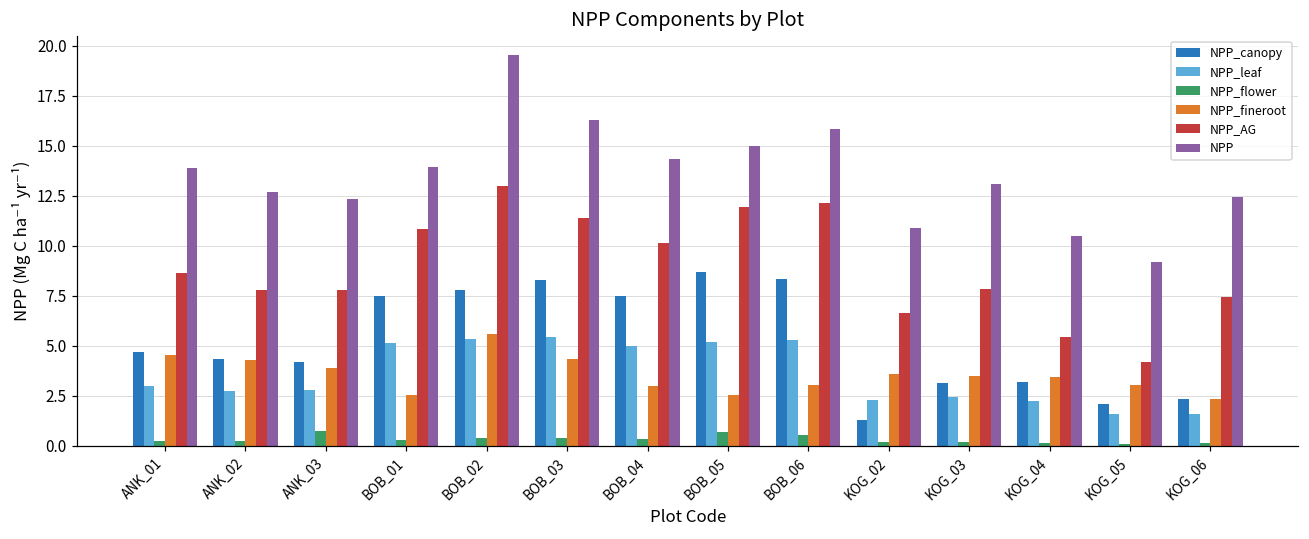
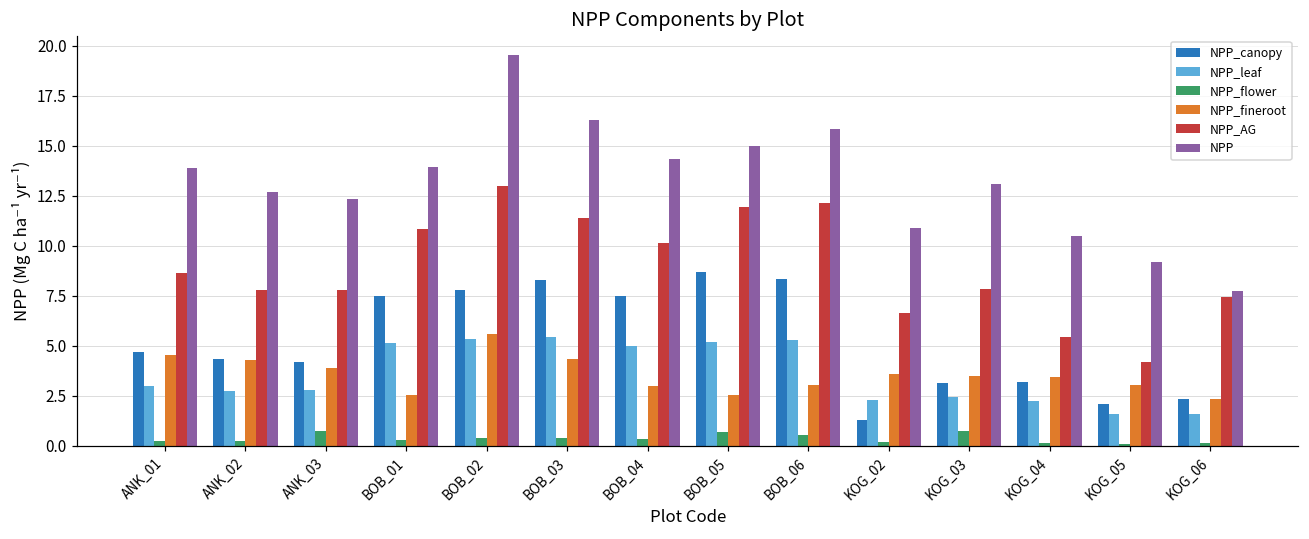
  {
    "NPP_canopy": {
      "ANK_01": 4.7,
      "ANK_02": 4.4,
      "ANK_03": 4.2,
      "BOB_01": 7.5,
      "BOB_02": 7.8,
      "BOB_03": 8.3,
      "BOB_04": 7.5,
      "BOB_05": 8.7,
      "BOB_06": 8.3,
      "KOG_02": 1.3,
      "KOG_03": 3.2,
      "KOG_04": 3.2,
      "KOG_05": 2.1,
      "KOG_06": 2.3
    },
    "NPP_leaf": {
      "ANK_01": 3.0,
      "ANK_02": 2.7,
      "ANK_03": 2.8,
      "BOB_01": 5.1,
      "BOB_02": 5.4,
      "BOB_03": 5.4,
      "BOB_04": 5.0,
      "BOB_05": 5.2,
      "BOB_06": 5.3,
      "KOG_02": 2.3,
      "KOG_03": 2.4,
      "KOG_04": 2.2,
      "KOG_05": 1.6,
      "KOG_06": 1.6
    },
    "NPP_flower": {
      "ANK_01": 0.2,
      "ANK_02": 0.2,
      "ANK_03": 0.7,
      "BOB_01": 0.3,
      "BOB_02": 0.4,
      "BOB_03": 0.4,
      "BOB_04": 0.3,
      "BOB_05": 0.7,
      "BOB_06": 0.6,
      "KOG_02": 0.2,
-     "KOG_03": 0.2
+     "KOG_03": 0.8
    },
    "NPP_fineroot": {
      "ANK_01": 4.5,
      "ANK_02": 4.3,
      "ANK_03": 3.9,
      "BOB_01": 2.6,
      "BOB_02": 5.6,
      "BOB_03": 4.4,
      "BOB_04": 3.0,
      "BOB_05": 2.5,
      "BOB_06": 3.1,
      "KOG_02": 3.6,
      "KOG_03": 3.5,
      "KOG_04": 3.4,
      "KOG_05": 3.0,
      "KOG_06": 2.3
    },
    "NPP_AG": {
      "ANK_01": 8.7,
      "ANK_02": 7.8,
      "ANK_03": 7.8,
      "BOB_01": 10.8,
      "BOB_02": 13.0,
      "BOB_03": 11.4,
      "BOB_04": 10.1,
      "BOB_05": 12.0,
      "BOB_06": 12.1,
      "KOG_02": 6.6,
      "KOG_03": 7.9,
      "KOG_04": 5.5,
      "KOG_05": 4.2,
      "KOG_06": 7.4
    },
    "NPP": {
      "ANK_01": 13.9,
      "ANK_02": 12.7,
      "ANK_03": 12.3,
      "BOB_01": 14.0,
      "BOB_02": 19.5,
      "BOB_03": 16.3,
      "BOB_04": 14.3,
      "BOB_05": 15.0,
      "BOB_06": 15.8,
      "KOG_02": 10.9,
      "KOG_03": 13.1,
      "KOG_04": 10.5,
      "KOG_05": 9.2,
-     "KOG_06": 12.4
+     "KOG_06": 7.7
    }
  }
